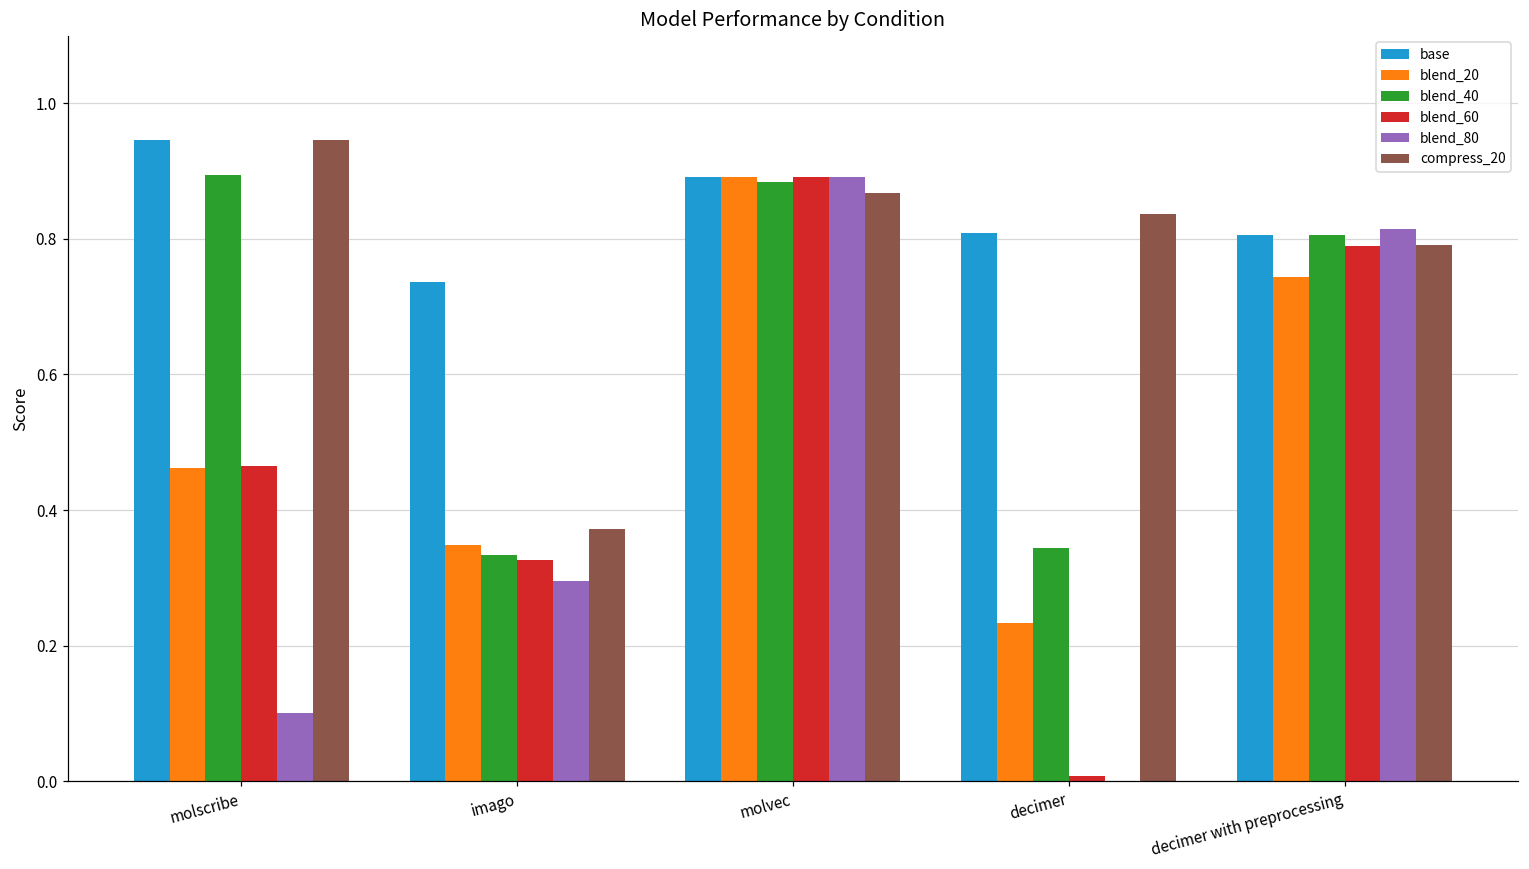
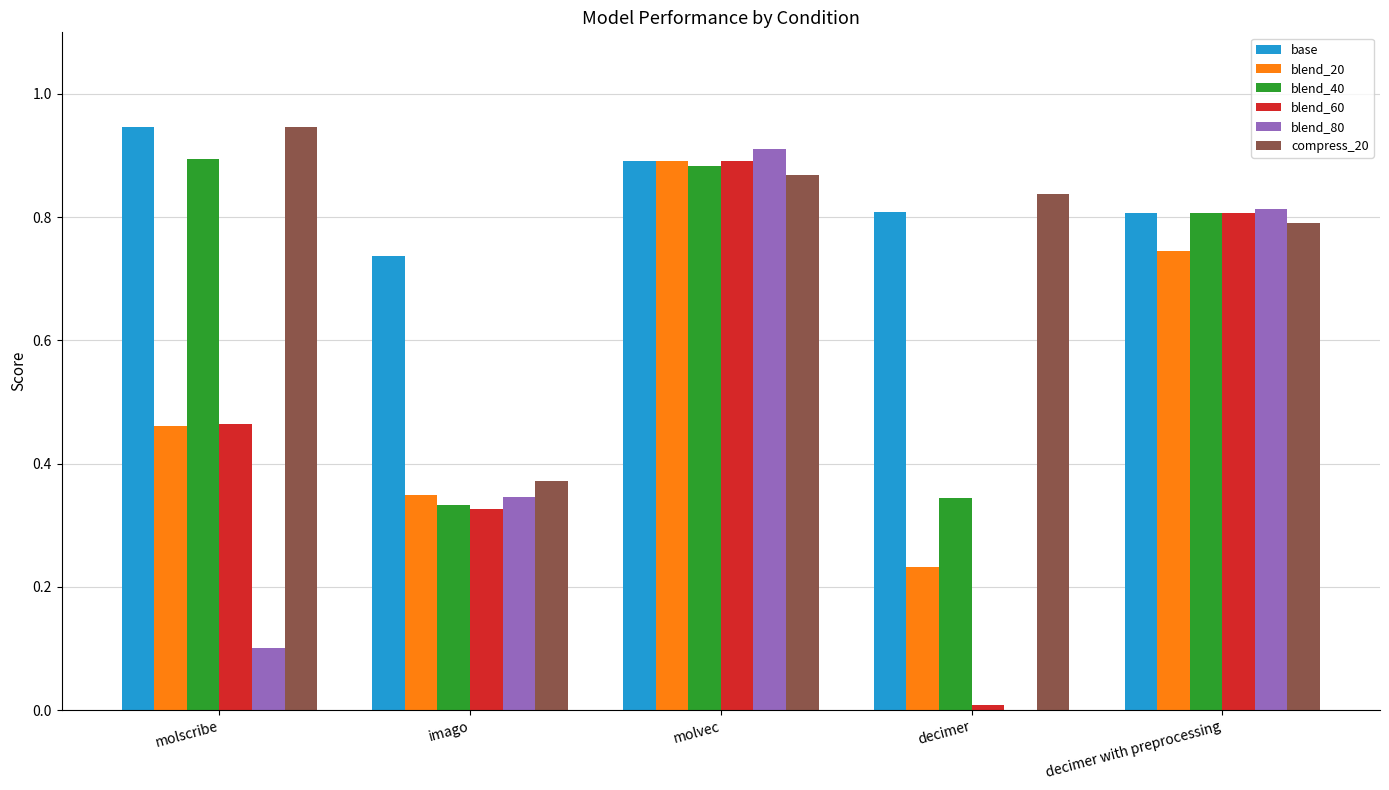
  {
    "base": {
      "molscribe": 0.95,
      "imago": 0.74,
      "molvec": 0.89,
      "decimer": 0.81,
      "decimer with preprocessing": 0.81
    },
    "blend_20": {
      "molscribe": 0.46,
      "imago": 0.35,
      "molvec": 0.89,
      "decimer": 0.23,
      "decimer with preprocessing": 0.74
    },
    "blend_40": {
      "molscribe": 0.89,
      "imago": 0.33,
      "molvec": 0.88,
      "decimer": 0.34,
      "decimer with preprocessing": 0.81
    },
    "blend_60": {
      "molscribe": 0.47,
      "imago": 0.33,
      "molvec": 0.89,
      "decimer": 0.01,
-     "decimer with preprocessing": 0.79
+     "decimer with preprocessing": 0.81
    },
    "blend_80": {
      "molscribe": 0.10,
-     "imago": 0.29,
-     "molvec": 0.89,
+     "imago": 0.35,
+     "molvec": 0.91,
      "decimer": 0.00,
      "decimer with preprocessing": 0.81
    },
    "compress_20": {
      "molscribe": 0.95,
      "imago": 0.37,
      "molvec": 0.87,
      "decimer": 0.84,
      "decimer with preprocessing": 0.79
    }
  }
